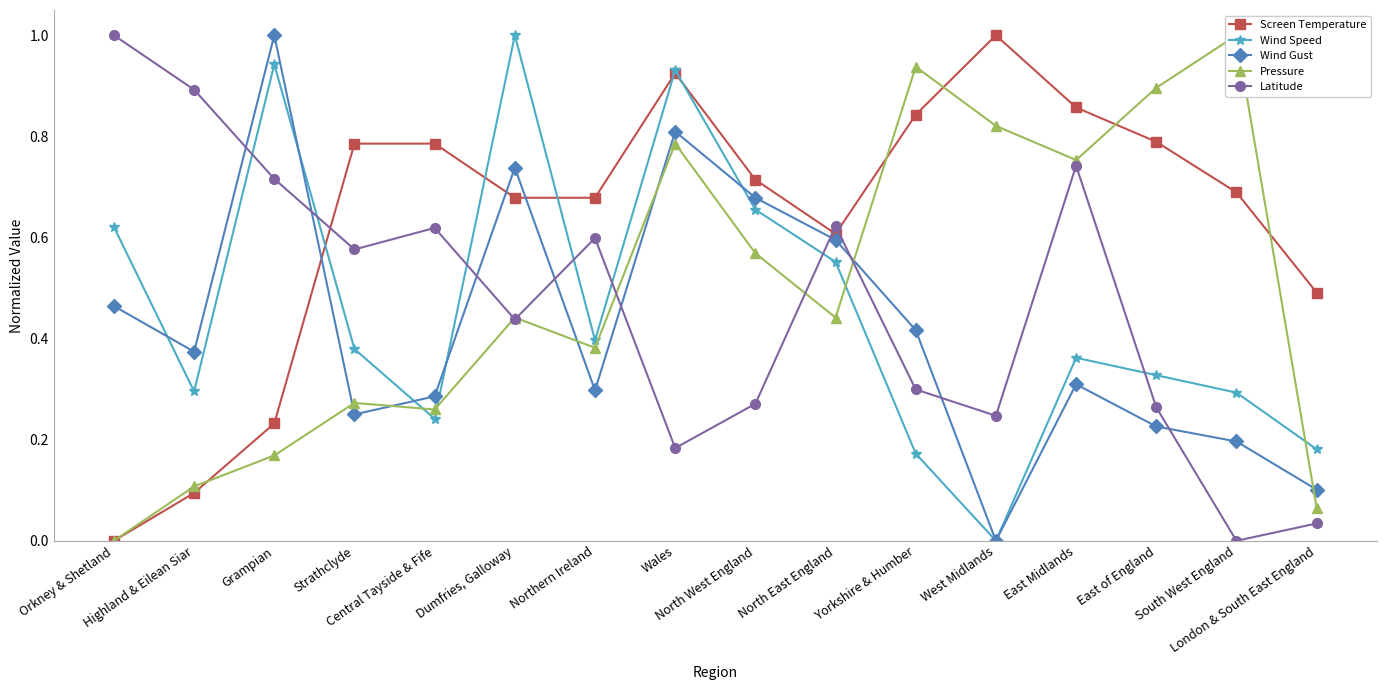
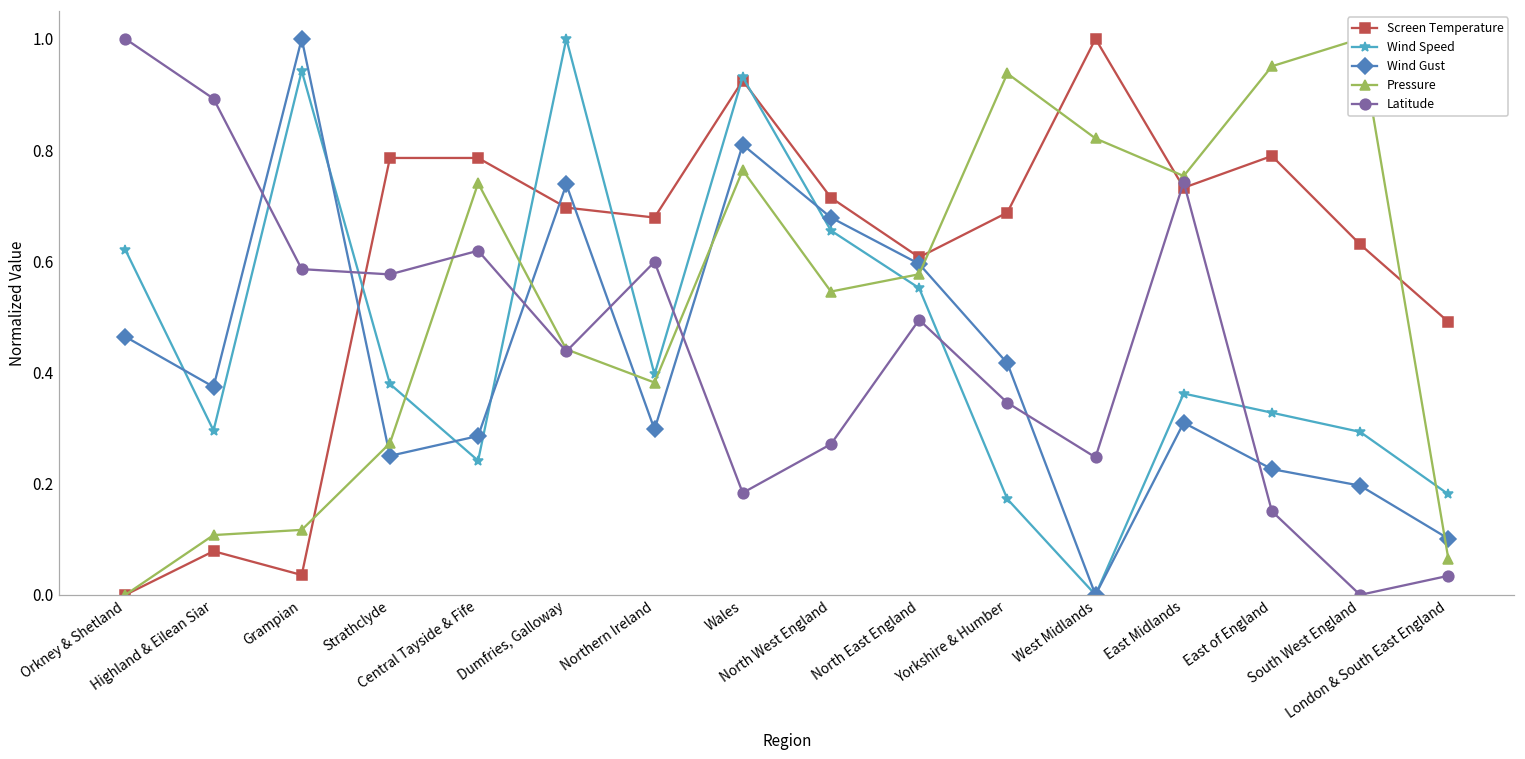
  {
    "Screen Temperature": {
-     "Highland & Eilean Siar": 0.09,
-     "Grampian": 0.23,
+     "Highland & Eilean Siar": 0.08,
+     "Grampian": 0.04,
      "Strathclyde": 0.79,
      "Central Tayside & Fife": 0.79,
-     "Dumfries, Galloway": 0.68,
+     "Dumfries, Galloway": 0.70,
      "Northern Ireland": 0.68,
      "Wales": 0.93,
      "North West England": 0.71,
      "North East England": 0.61,
-     "Yorkshire & Humber": 0.84,
+     "Yorkshire & Humber": 0.69,
      "West Midlands": 1.00,
-     "East Midlands": 0.86,
+     "East Midlands": 0.73,
      "East of England": 0.79,
-     "South West England": 0.69,
+     "South West England": 0.63,
      "London & South East England": 0.49
    },
    "Pressure": {
      "Highland & Eilean Siar": 0.11,
-     "Grampian": 0.17,
+     "Grampian": 0.12,
      "Strathclyde": 0.27,
-     "Central Tayside & Fife": 0.26,
+     "Central Tayside & Fife": 0.74,
      "Northern Ireland": 0.38,
-     "Wales": 0.79,
-     "North West England": 0.57,
-     "North East England": 0.44,
+     "Wales": 0.76,
+     "North West England": 0.55,
+     "North East England": 0.58,
      "Yorkshire & Humber": 0.94,
      "West Midlands": 0.82,
      "East Midlands": 0.75,
-     "East of England": 0.90,
+     "East of England": 0.95,
      "London & South East England": 0.07
    },
    "Latitude": {
      "Orkney & Shetland": 1.00,
      "Highland & Eilean Siar": 0.89,
-     "Grampian": 0.72,
+     "Grampian": 0.59,
      "Strathclyde": 0.58,
      "Central Tayside & Fife": 0.62,
      "Northern Ireland": 0.60,
      "Wales": 0.18,
      "North West England": 0.27,
-     "North East England": 0.62,
-     "Yorkshire & Humber": 0.30,
+     "North East England": 0.49,
+     "Yorkshire & Humber": 0.35,
      "West Midlands": 0.25,
      "East Midlands": 0.74,
-     "East of England": 0.26,
+     "East of England": 0.15,
      "South West England": 0.00,
      "London & South East England": 0.03
    }
  }
